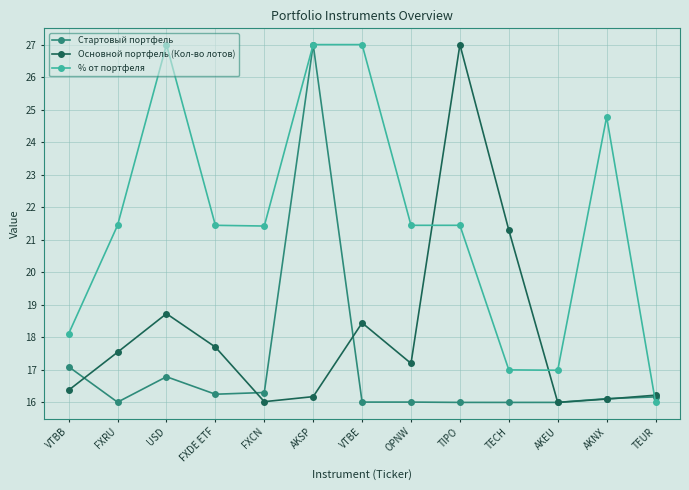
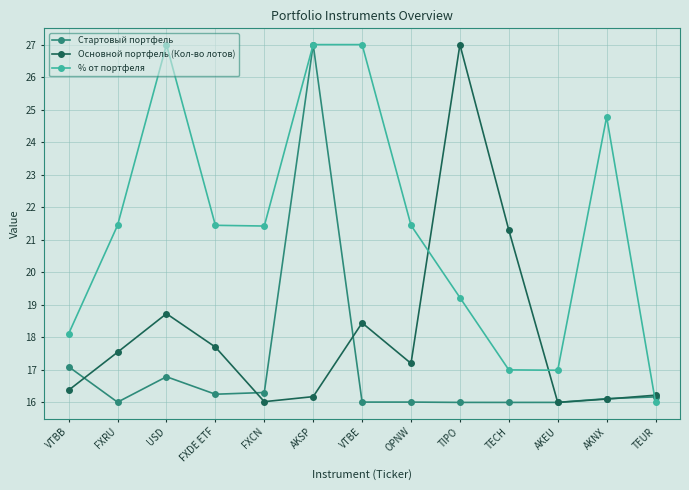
  {
    "% от портфеля": {
      "VTBB": 18.1,
      "FXRU": 21.4,
      "FXDE ETF": 21.4,
      "FXCN": 21.4,
      "VTBE": 27.0,
      "OPNW": 21.4,
-     "TIPO": 21.4,
+     "TIPO": 19.2,
      "TECH": 17.0,
      "AKEU": 17.0,
      "AKNX": 24.8,
      "TEUR": 16.0
    }
  }
